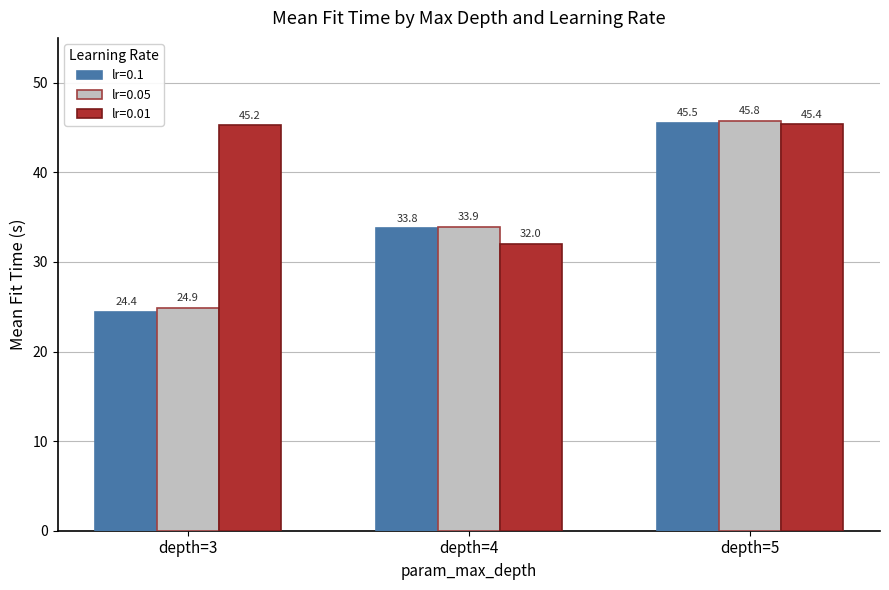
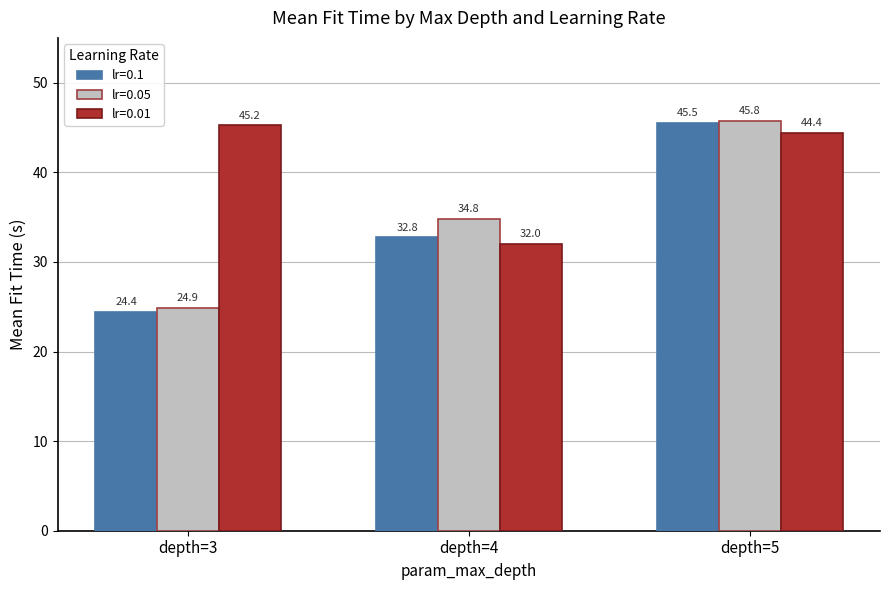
  {
    "lr=0.1": {
      "depth=3": 24.4,
-     "depth=4": 33.8,
+     "depth=4": 32.8,
      "depth=5": 45.5
    },
    "lr=0.05": {
      "depth=3": 24.9,
-     "depth=4": 33.9,
+     "depth=4": 34.8,
      "depth=5": 45.8
    },
    "lr=0.01": {
      "depth=3": 45.2,
      "depth=4": 32.0,
-     "depth=5": 45.4
+     "depth=5": 44.4
    }
  }
